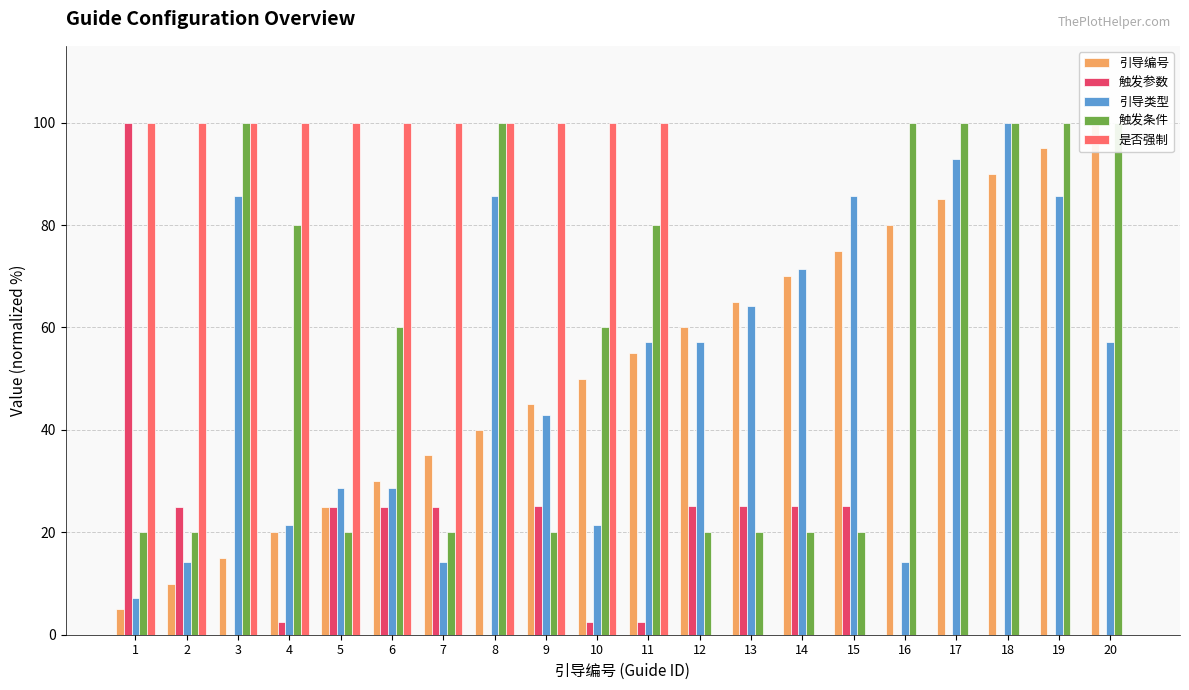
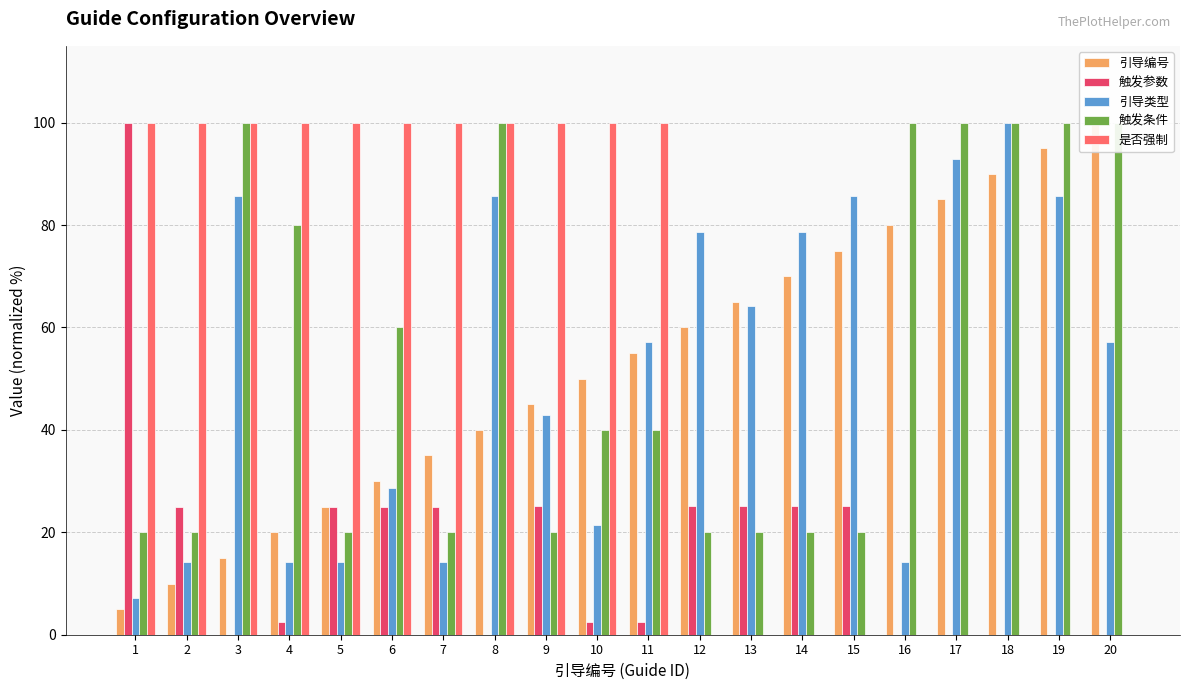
  {
    "引导类型": {
      "1": 7,
      "2": 14,
      "3": 86,
-     "4": 21,
-     "5": 29,
+     "4": 14,
+     "5": 14,
      "6": 29,
      "7": 14,
      "8": 86,
      "9": 43,
      "10": 21,
      "11": 57,
-     "12": 57,
+     "12": 79,
      "13": 64,
-     "14": 71,
+     "14": 79,
      "15": 86,
      "16": 14,
      "17": 93,
      "18": 100,
      "19": 86,
      "20": 57
    },
    "触发条件": {
      "1": 20,
      "2": 20,
      "3": 100,
      "4": 80,
      "5": 20,
      "6": 60,
      "7": 20,
      "8": 100,
      "9": 20,
-     "10": 60,
-     "11": 80,
+     "10": 40,
+     "11": 40,
      "12": 20,
      "13": 20,
      "14": 20,
      "15": 20,
      "16": 100,
      "17": 100,
      "18": 100,
      "19": 100
    }
  }
